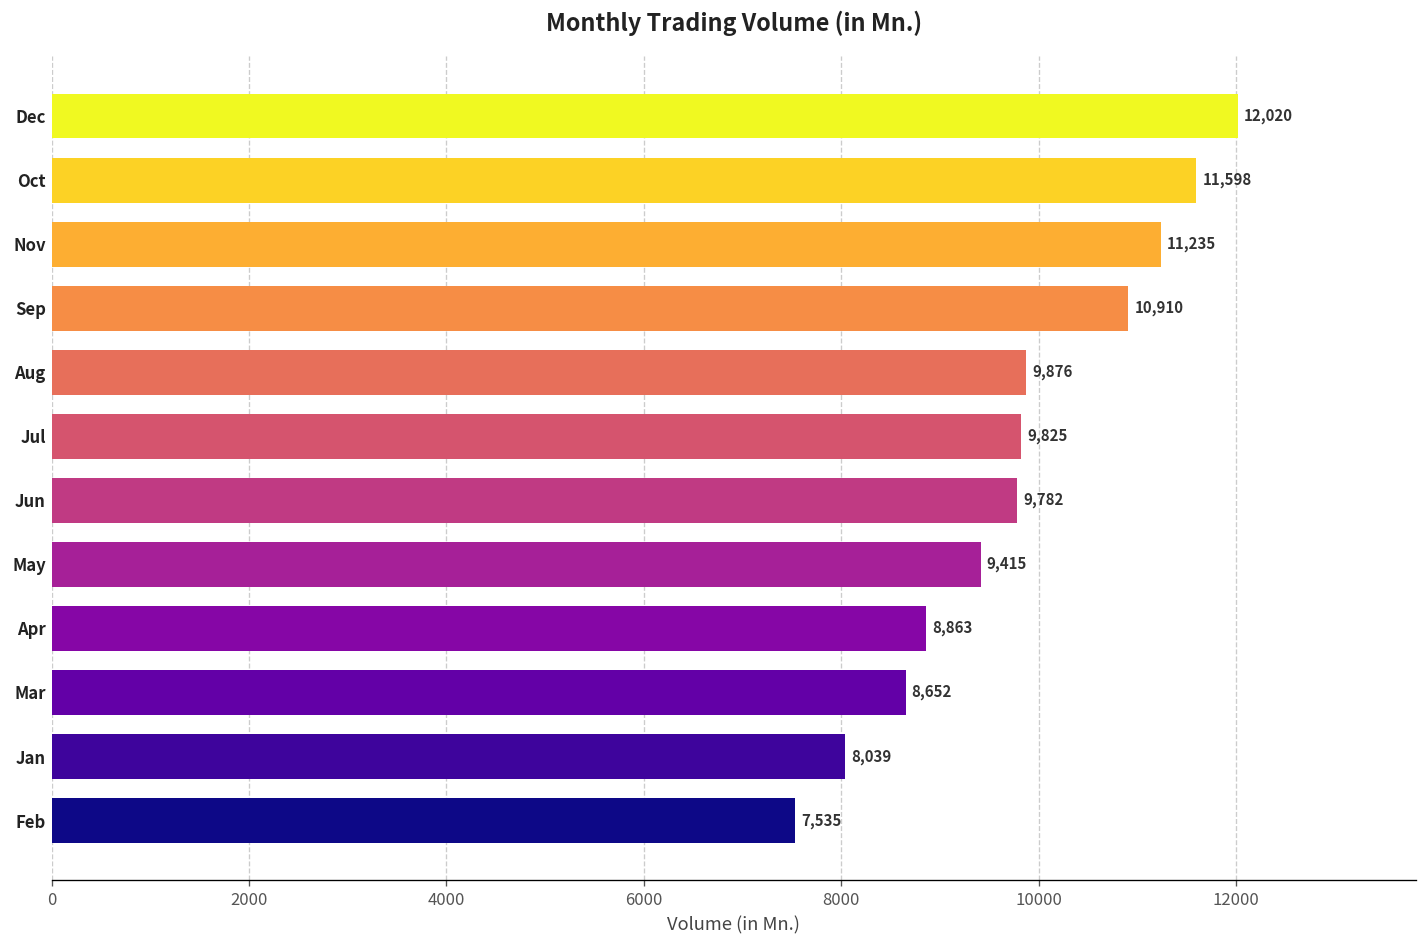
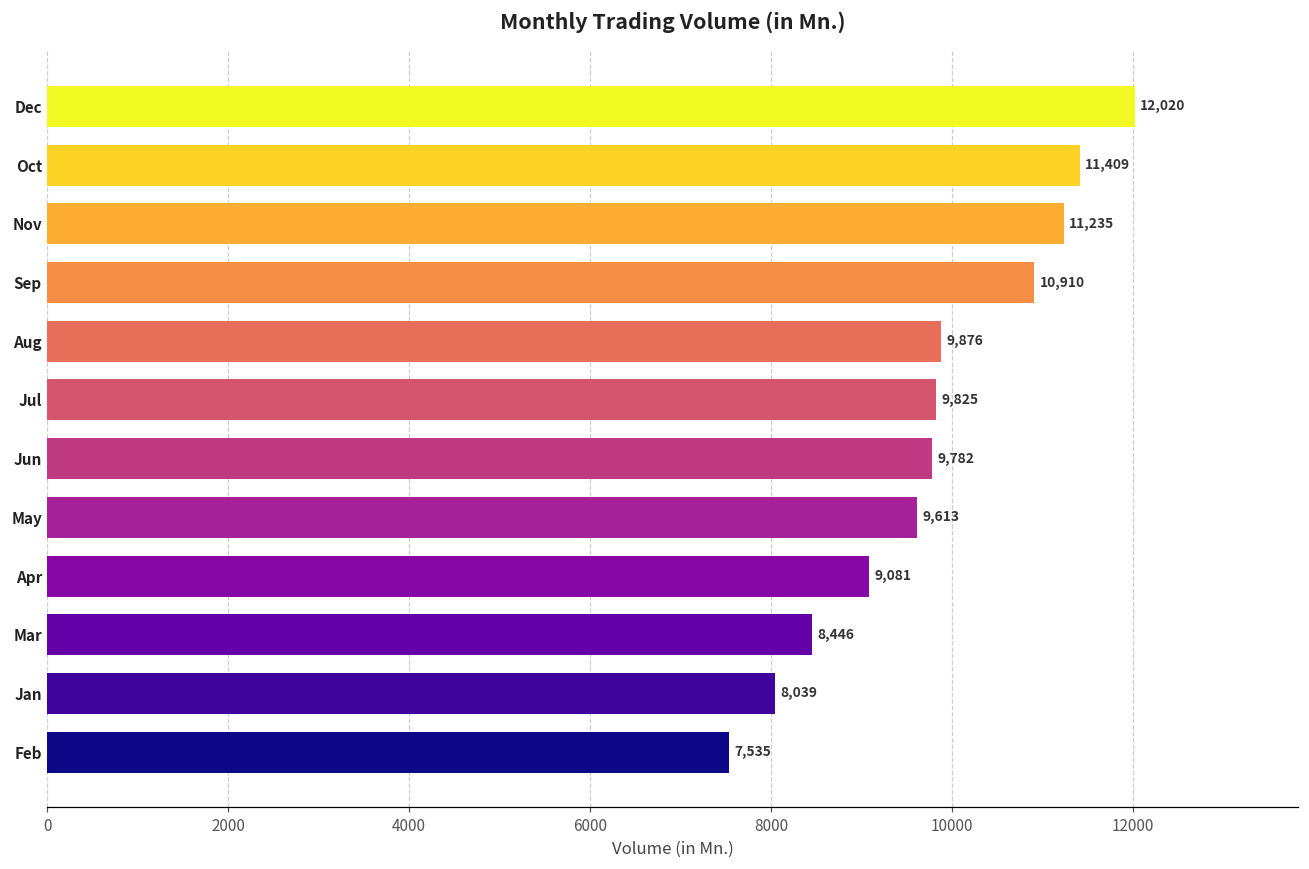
  {
    "Dec": "12,020",
-   "Oct": "11,598",
+   "Oct": "11,409",
    "Nov": "11,235",
    "Sep": "10,910",
    "Aug": "9,876",
    "Jul": "9,825",
    "Jun": "9,782",
-   "May": "9,415",
-   "Apr": "8,863",
-   "Mar": "8,652",
+   "May": "9,613",
+   "Apr": "9,081",
+   "Mar": "8,446",
    "Jan": "8,039",
    "Feb": "7,535"
  }
